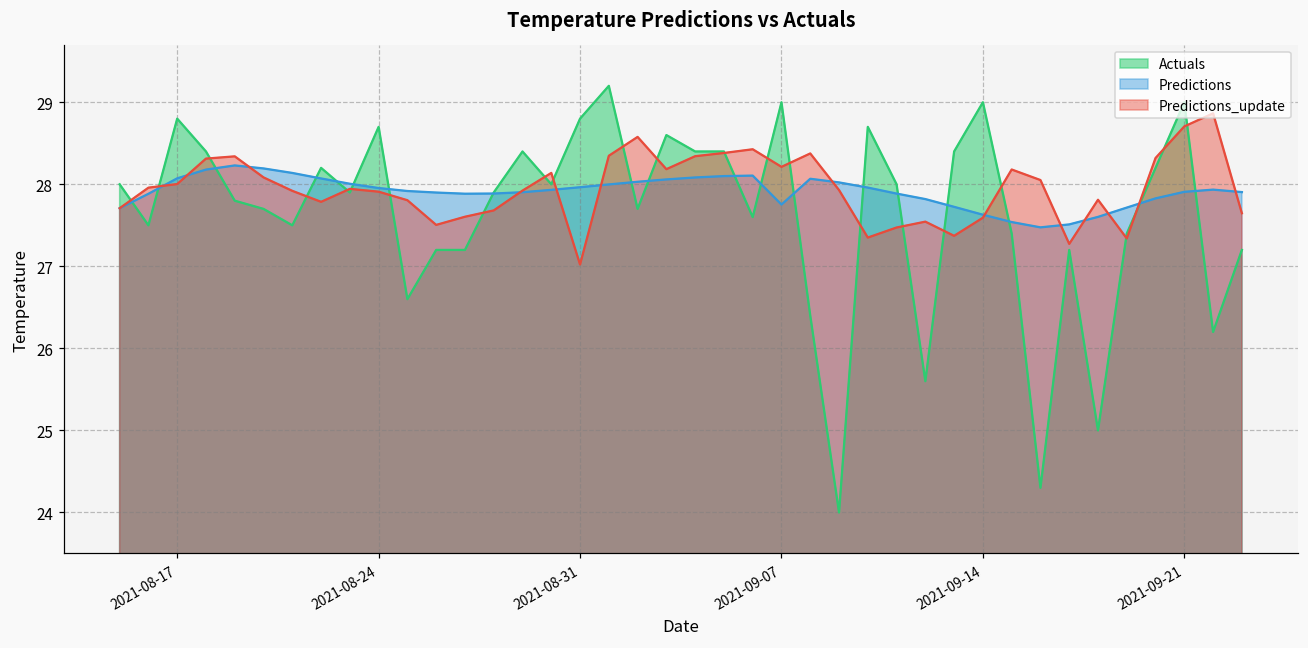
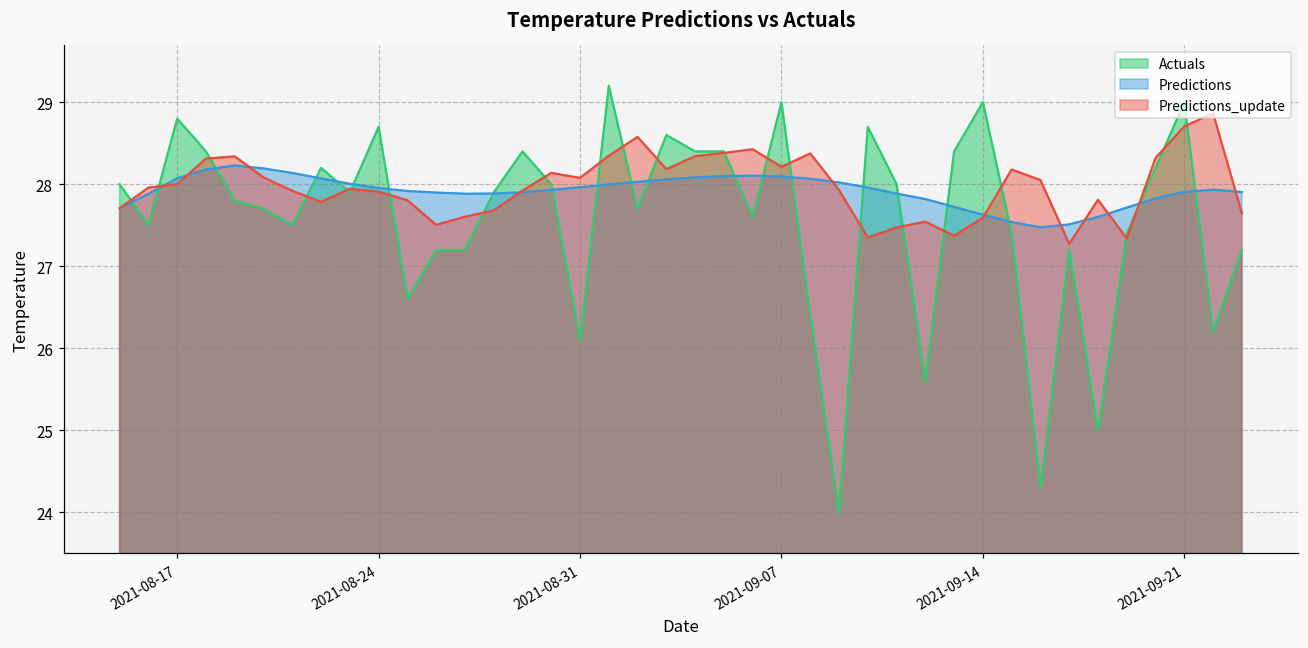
  {
    "Actuals": {
      "2021-08-17": 28.8,
      "2021-08-24": 28.7,
-     "2021-08-31": 28.8,
+     "2021-08-31": 26.1,
      "2021-09-07": 29.0,
      "2021-09-14": 29.0
    },
    "Predictions": {
      "2021-08-17": 28.1,
      "2021-08-24": 28.0,
      "2021-08-31": 28.0,
-     "2021-09-07": 27.8,
+     "2021-09-07": 28.1,
      "2021-09-14": 27.6,
      "2021-09-21": 27.9
    },
    "Predictions_update": {
      "2021-08-17": 28.0,
      "2021-08-24": 27.9,
-     "2021-08-31": 27.0,
+     "2021-08-31": 28.1,
      "2021-09-07": 28.2,
      "2021-09-14": 27.6,
      "2021-09-21": 28.7
    }
  }
